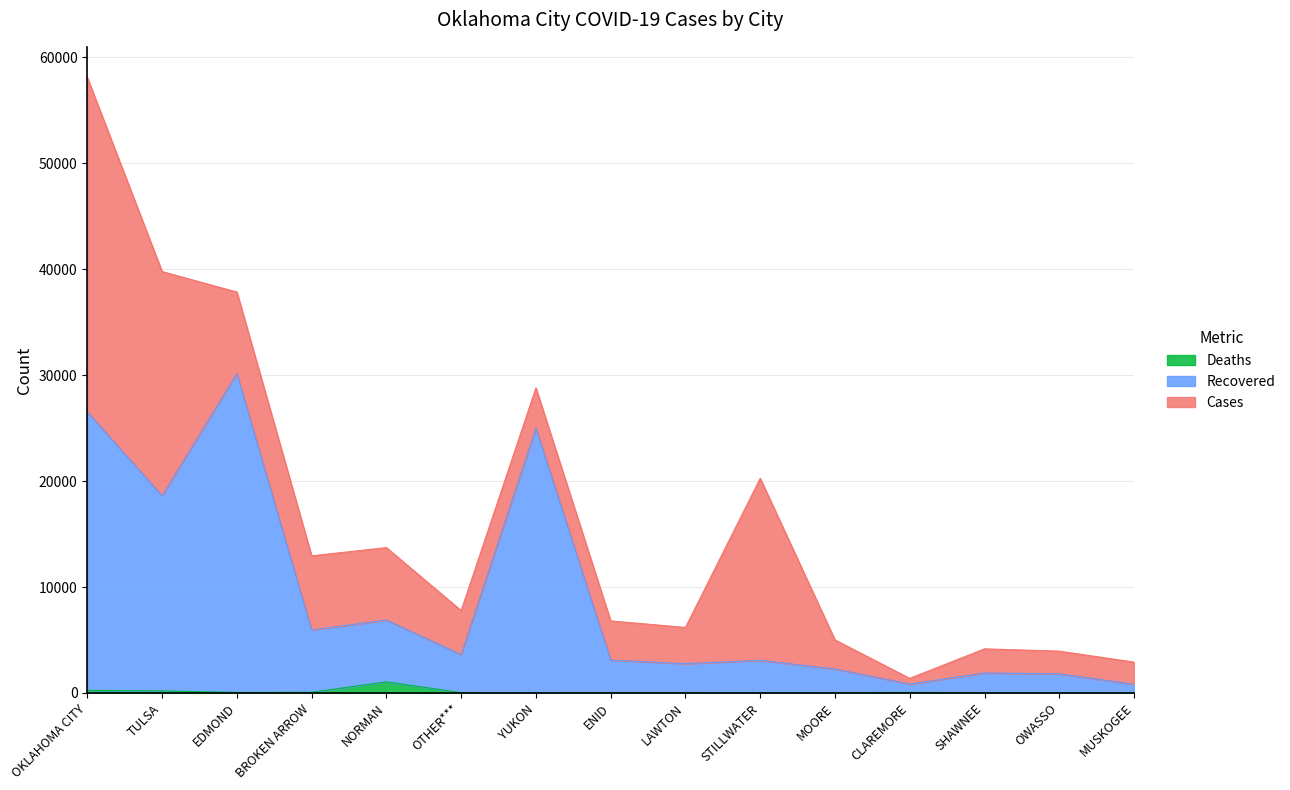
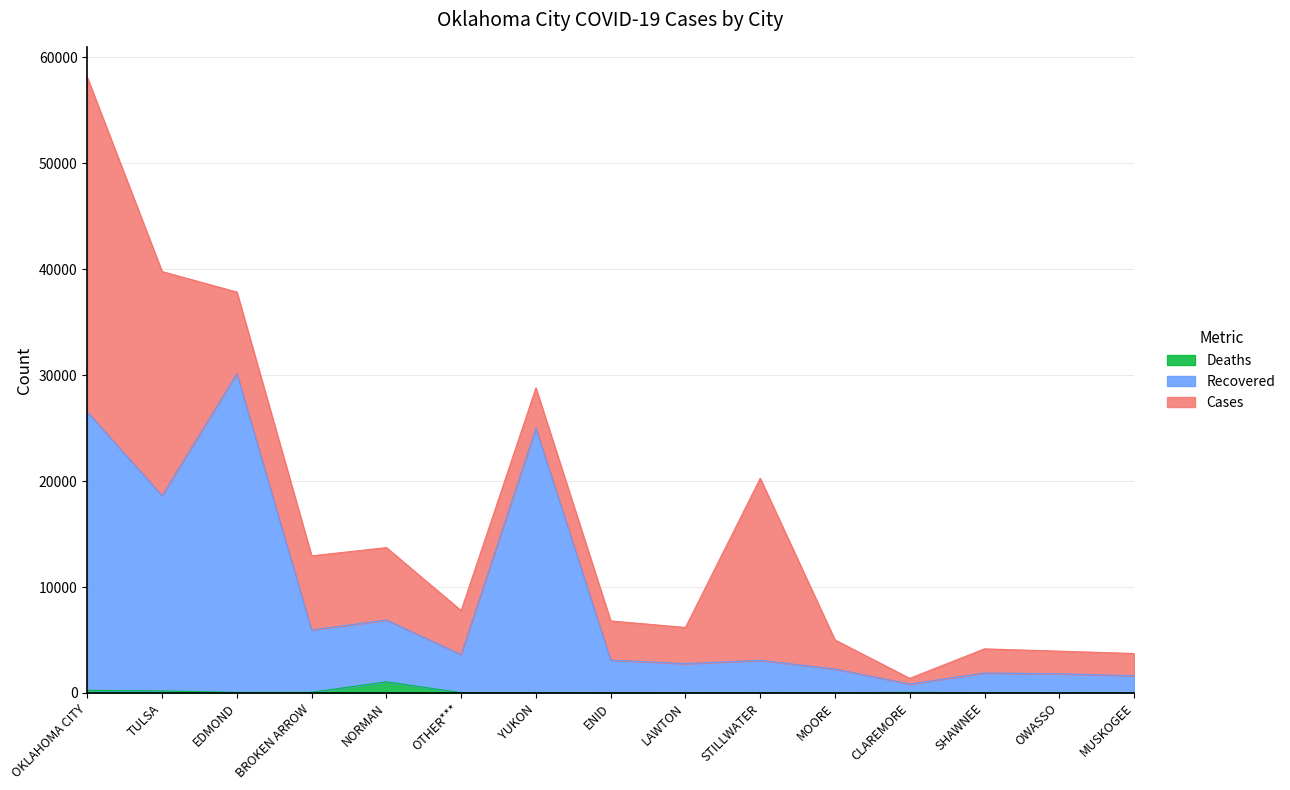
  {
    "Deaths": {
      "OKLAHOMA CITY": 200,
      "TULSA": 200,
      "EDMOND": 0,
      "BROKEN ARROW": 100,
      "NORMAN": 1000,
      "OTHER***": 0,
      "YUKON": 0,
      "ENID": 0,
      "LAWTON": 0,
      "STILLWATER": 0,
      "MOORE": 0,
      "CLAREMORE": 100,
      "SHAWNEE": 0,
      "OWASSO": 0,
      "MUSKOGEE": 0
    },
    "Recovered": {
      "OKLAHOMA CITY": 26300,
      "TULSA": 18400,
      "EDMOND": 30100,
      "BROKEN ARROW": 5900,
      "NORMAN": 5800,
      "OTHER***": 3600,
      "YUKON": 25000,
      "ENID": 3100,
      "LAWTON": 2700,
      "STILLWATER": 3100,
      "MOORE": 2200,
      "CLAREMORE": 800,
      "SHAWNEE": 1900,
      "OWASSO": 1800,
-     "MUSKOGEE": 800
+     "MUSKOGEE": 1600
    },
    "Cases": {
      "OKLAHOMA CITY": 31600,
      "TULSA": 21200,
      "EDMOND": 7700,
      "BROKEN ARROW": 7000,
      "NORMAN": 6800,
      "OTHER***": 4200,
      "YUKON": 3800,
      "ENID": 3700,
      "LAWTON": 3400,
      "STILLWATER": 17200,
      "MOORE": 2700,
      "CLAREMORE": 500,
      "SHAWNEE": 2300,
      "OWASSO": 2100,
      "MUSKOGEE": 2100
    }
  }
